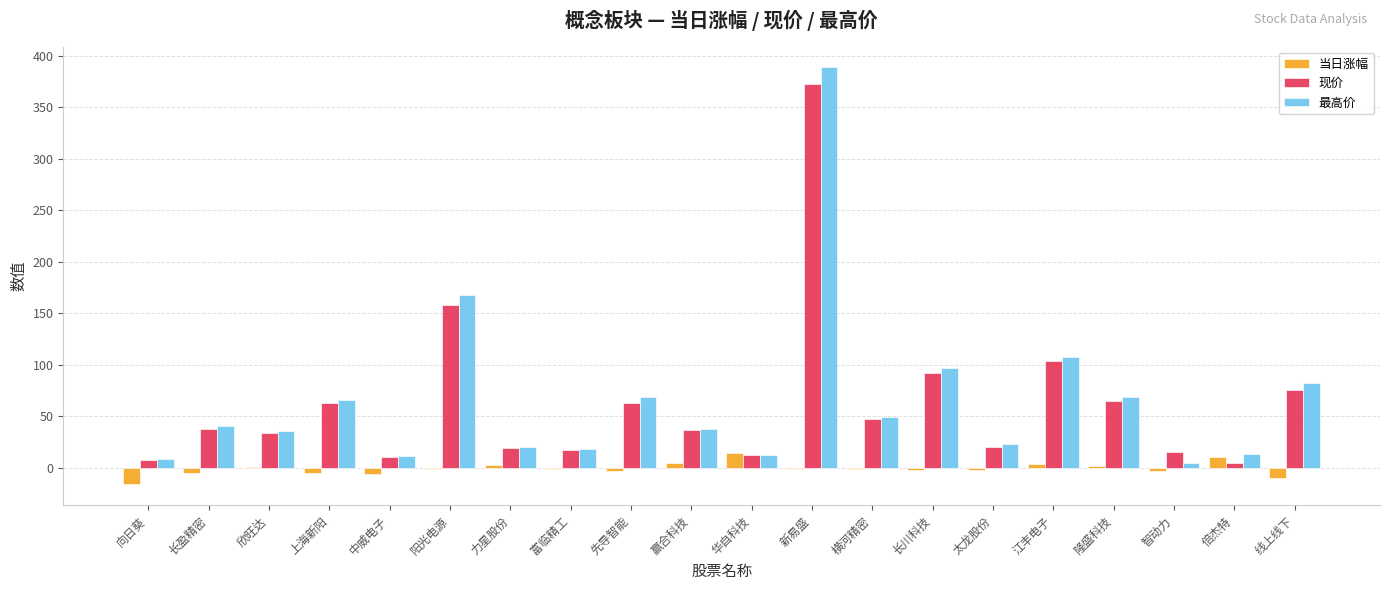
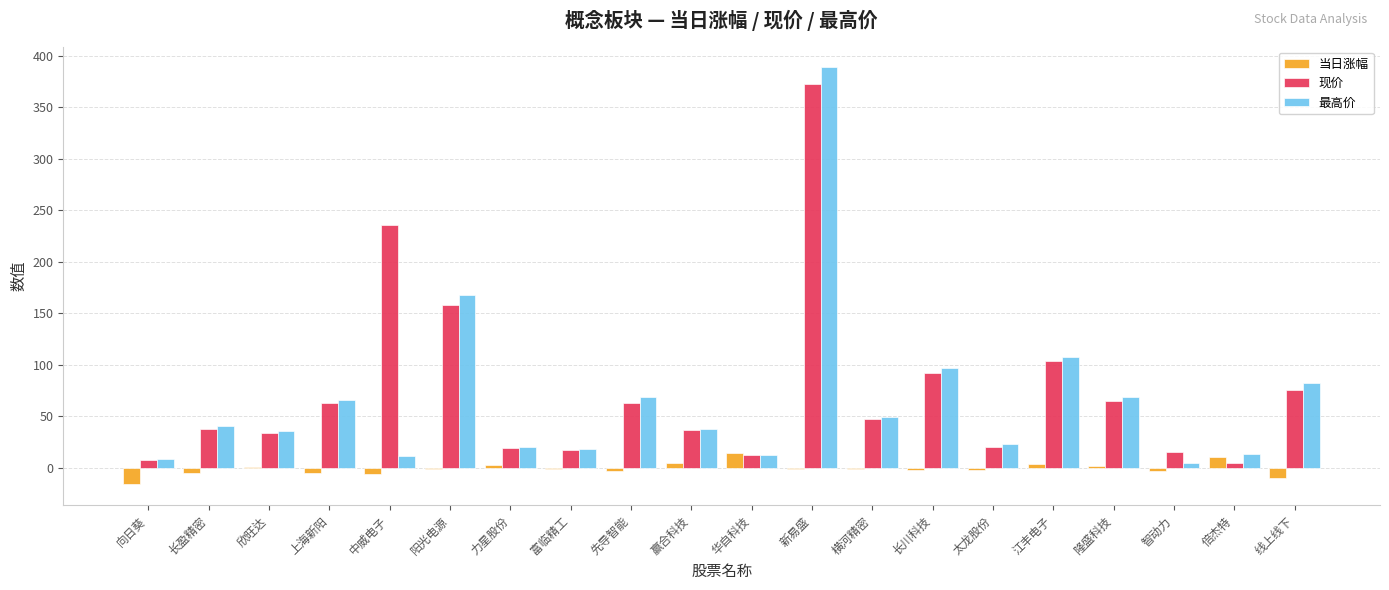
  {
    "当日涨幅": {
      "向日葵": -16,
      "长盈精密": -5,
      "上海新阳": -5,
      "中威电子": -6,
      "先导智能": -3,
      "赢合科技": 4,
      "华自科技": 15,
      "江丰电子": 4,
      "智动力": -3,
      "倍杰特": 11,
      "线上线下": -10
    },
    "现价": {
      "向日葵": 8,
      "长盈精密": 38,
      "欣旺达": 34,
      "上海新阳": 63,
-     "中威电子": 11,
+     "中威电子": 235,
      "阳光电源": 158,
      "力星股份": 20,
      "富临精工": 17,
      "先导智能": 63,
      "赢合科技": 36,
      "华自科技": 13,
      "新易盛": 373,
      "横河精密": 48,
      "长川科技": 92,
      "太龙股份": 20,
      "江丰电子": 104,
      "隆盛科技": 65,
      "智动力": 16,
      "倍杰特": 5,
      "线上线下": 76
    },
    "最高价": {
      "向日葵": 9,
      "长盈精密": 40,
      "欣旺达": 36,
      "上海新阳": 65,
      "中威电子": 12,
      "阳光电源": 167,
      "力星股份": 21,
      "富临精工": 18,
      "先导智能": 69,
      "赢合科技": 38,
      "华自科技": 13,
      "新易盛": 388,
      "横河精密": 49,
      "长川科技": 97,
      "太龙股份": 23,
      "江丰电子": 108,
      "隆盛科技": 69,
      "智动力": 5,
      "倍杰特": 13,
      "线上线下": 83
    }
  }
